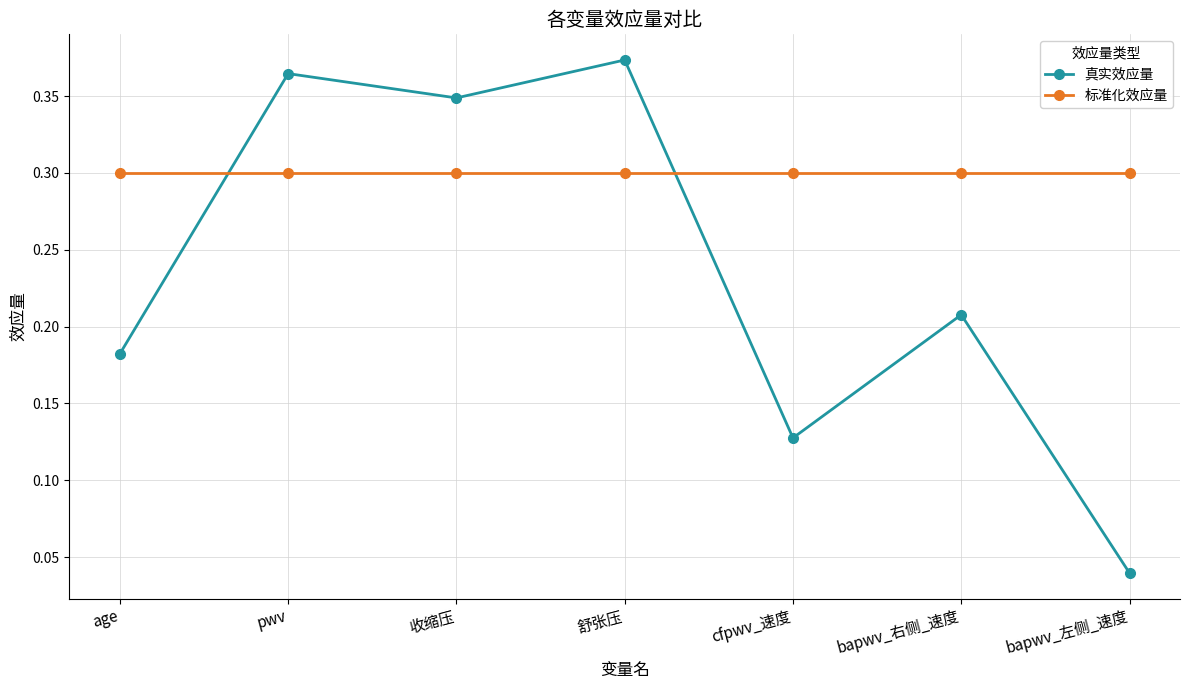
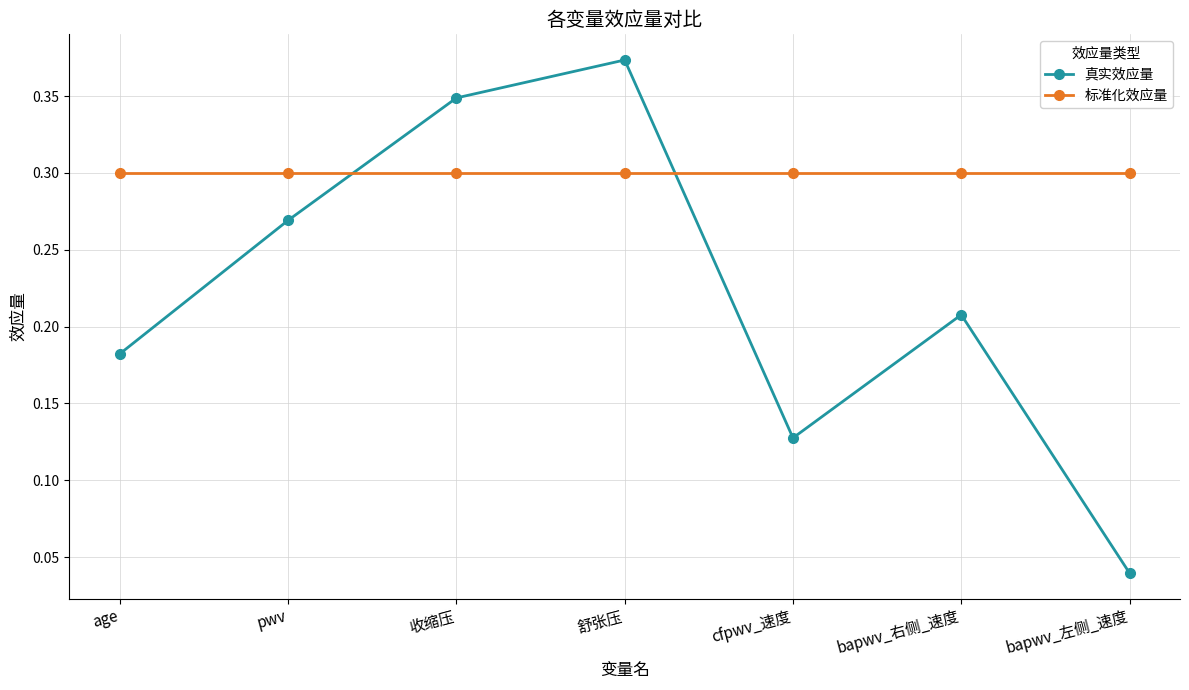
  {
    "真实效应量": {
      "age": 0.182,
-     "pwv": 0.365,
+     "pwv": 0.269,
      "收缩压": 0.349,
      "舒张压": 0.374,
      "cfpwv_速度": 0.128,
      "bapwv_右侧_速度": 0.208,
      "bapwv_左侧_速度": 0.040
    },
    "标准化效应量": {
      "age": 0.300,
      "pwv": 0.300,
      "收缩压": 0.300,
      "舒张压": 0.300,
      "cfpwv_速度": 0.300,
      "bapwv_右侧_速度": 0.300,
      "bapwv_左侧_速度": 0.300
    }
  }
